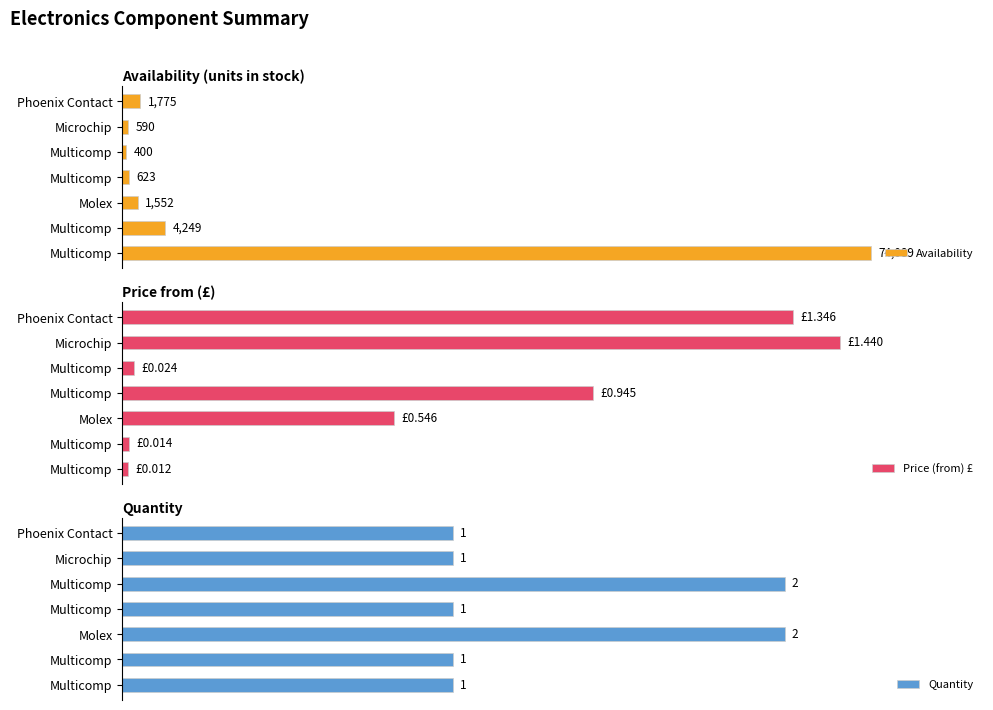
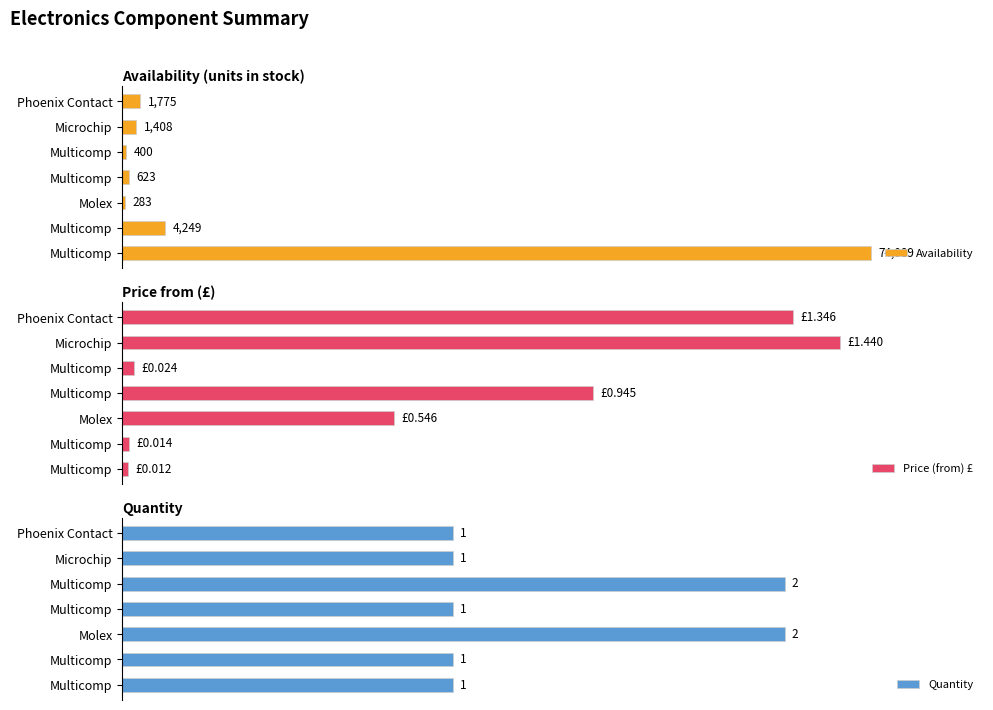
  {
    "Availability (units in stock)": {
      "Phoenix Contact": "1,775",
-     "Microchip": "590",
-     "Molex": "1,552"
+     "Microchip": "1,408",
+     "Molex": "283"
    },
    "Price from (£)": {
      "Phoenix Contact": "£1.346",
      "Microchip": "£1.440",
      "Molex": "£0.546"
    },
    "Quantity": {
      "Phoenix Contact": "1",
      "Microchip": "1",
      "Molex": "2"
    }
  }
